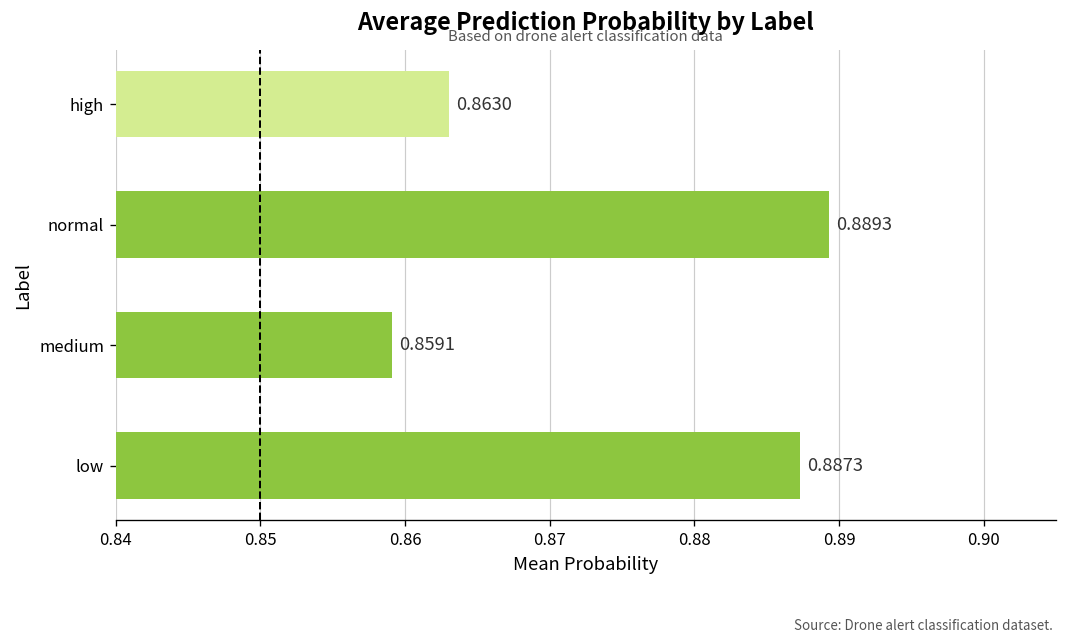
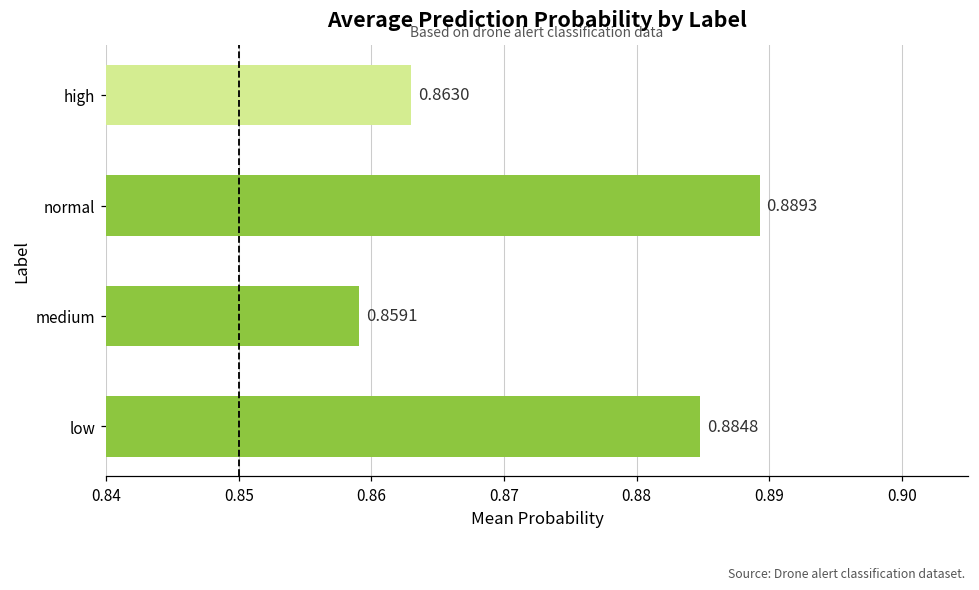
  {
    "high": 0.8630,
    "normal": 0.8893,
    "medium": 0.8591,
-   "low": 0.8873
+   "low": 0.8848
  }
